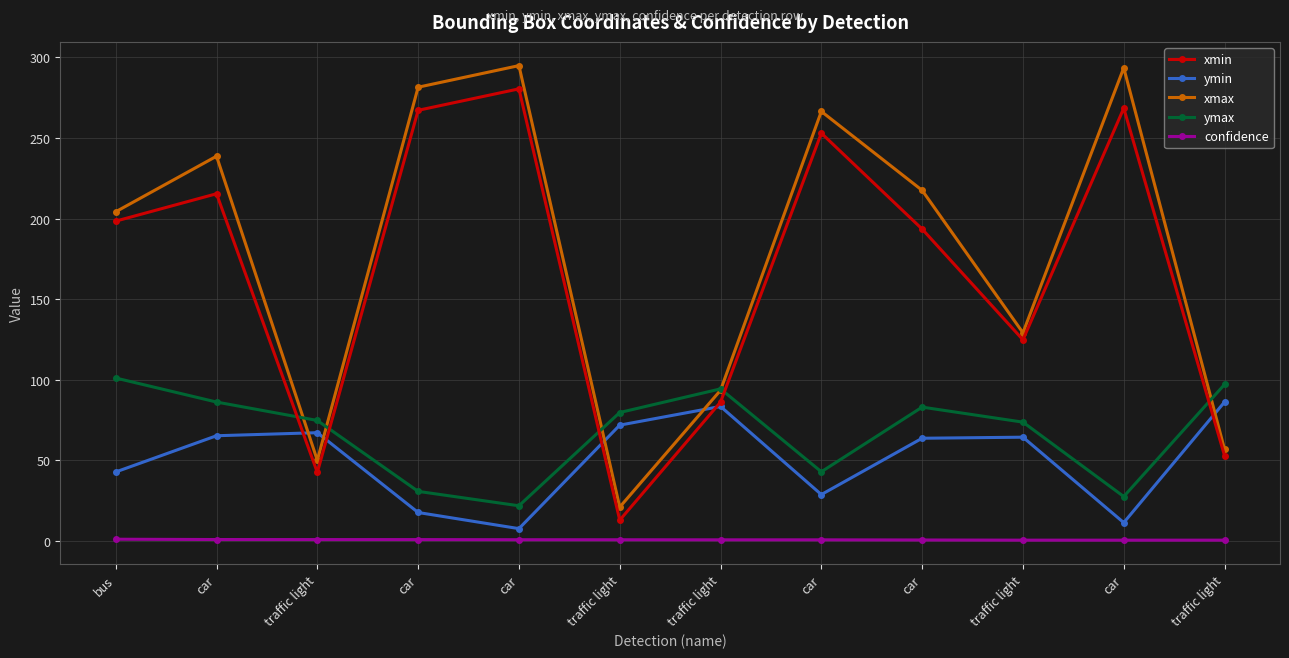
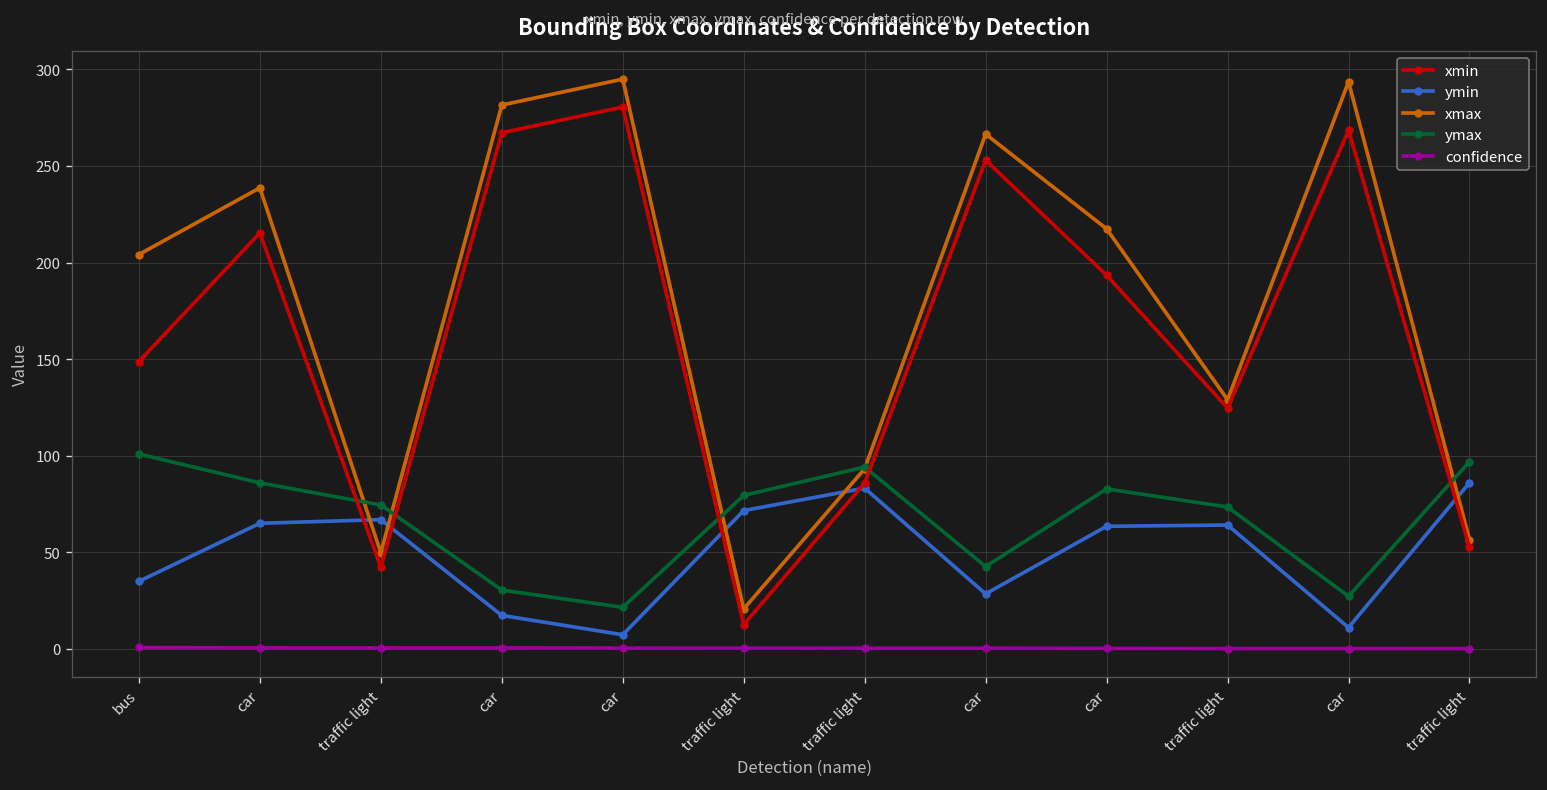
  {
    "xmin": {
-     "bus": 198
+     "bus": 149
    },
    "ymin": {
-     "bus": 43
+     "bus": 35
    },
    "xmax": {
      "bus": 204
    },
    "ymax": {
      "bus": 101
    },
    "confidence": {
      "bus": 1
    }
  }
